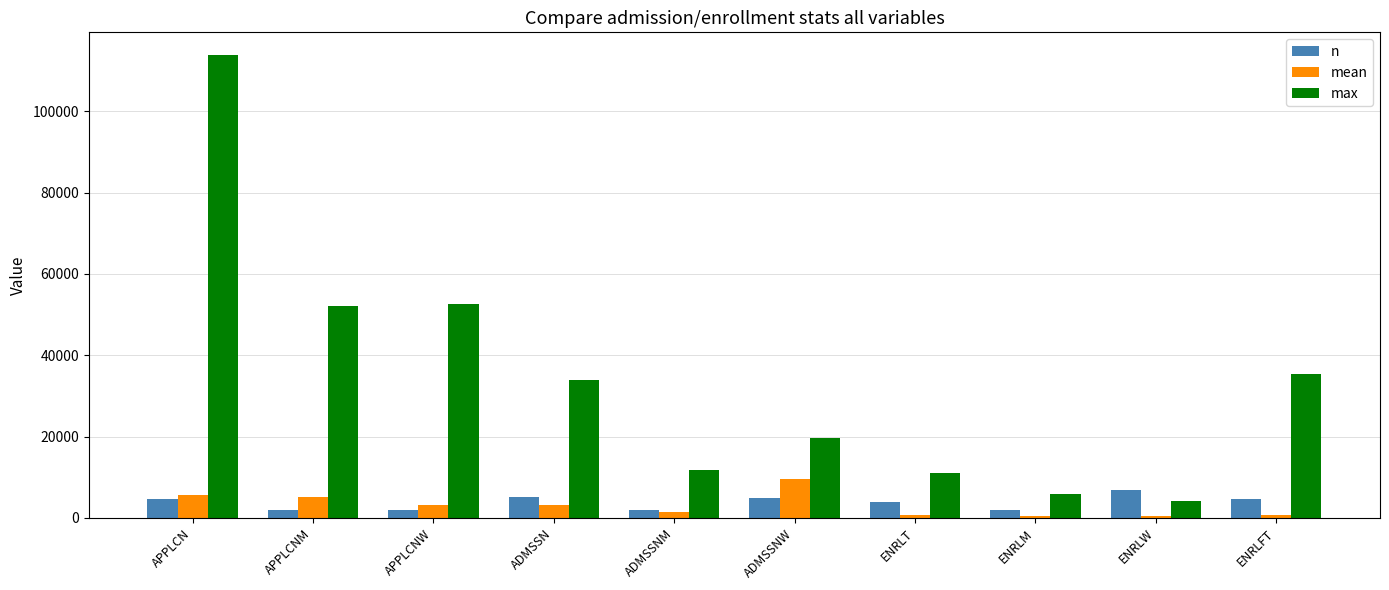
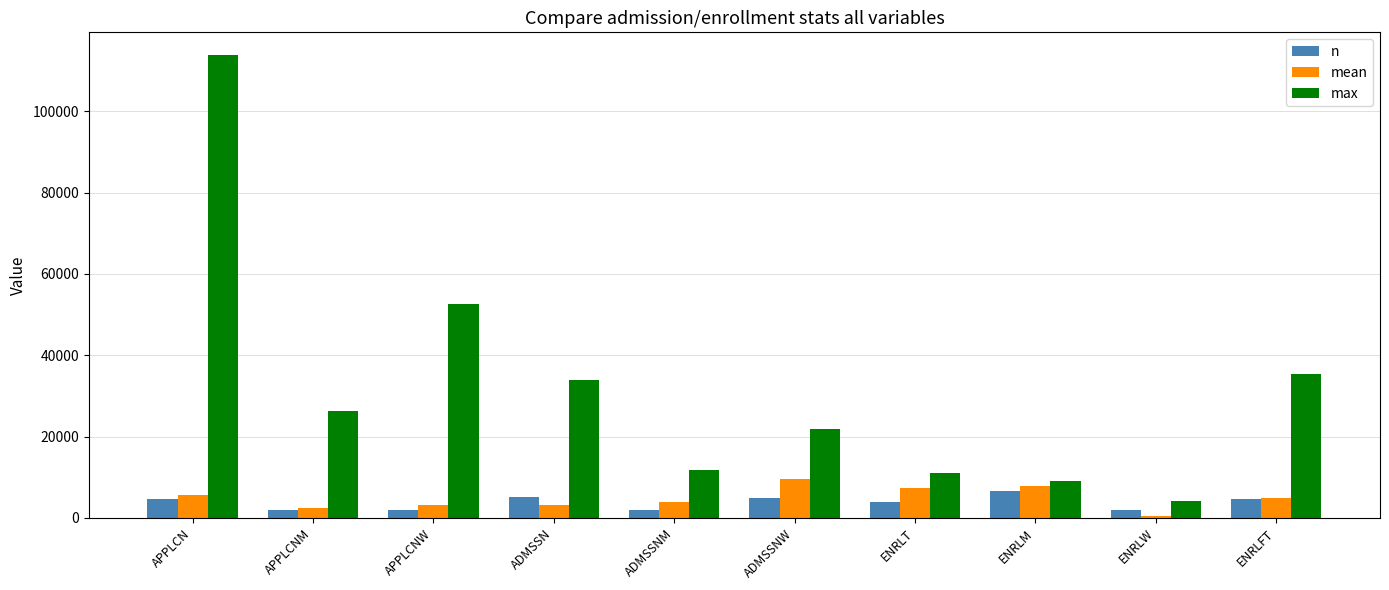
  {
    "n": {
      "APPLCN": 5000,
      "APPLCNM": 2000,
      "APPLCNW": 2000,
      "ADMSSN": 5000,
      "ADMSSNM": 2000,
      "ADMSSNW": 5000,
      "ENRLT": 4000,
-     "ENRLM": 2000,
-     "ENRLW": 7000,
+     "ENRLM": 7000,
+     "ENRLW": 2000,
      "ENRLFT": 5000
    },
    "mean": {
      "APPLCN": 6000,
-     "APPLCNM": 5000,
+     "APPLCNM": 2000,
      "APPLCNW": 3000,
      "ADMSSN": 3000,
-     "ADMSSNM": 1000,
+     "ADMSSNM": 4000,
      "ADMSSNW": 9000,
-     "ENRLT": 1000,
-     "ENRLM": 0,
-     "ENRLFT": 1000
+     "ENRLT": 7000,
+     "ENRLM": 8000,
+     "ENRLFT": 5000
    },
    "max": {
      "APPLCN": 114000,
-     "APPLCNM": 52000,
+     "APPLCNM": 26000,
      "APPLCNW": 53000,
      "ADMSSN": 34000,
      "ADMSSNM": 12000,
-     "ADMSSNW": 20000,
+     "ADMSSNW": 22000,
      "ENRLT": 11000,
-     "ENRLM": 6000,
+     "ENRLM": 9000,
      "ENRLW": 4000,
      "ENRLFT": 35000
    }
  }
